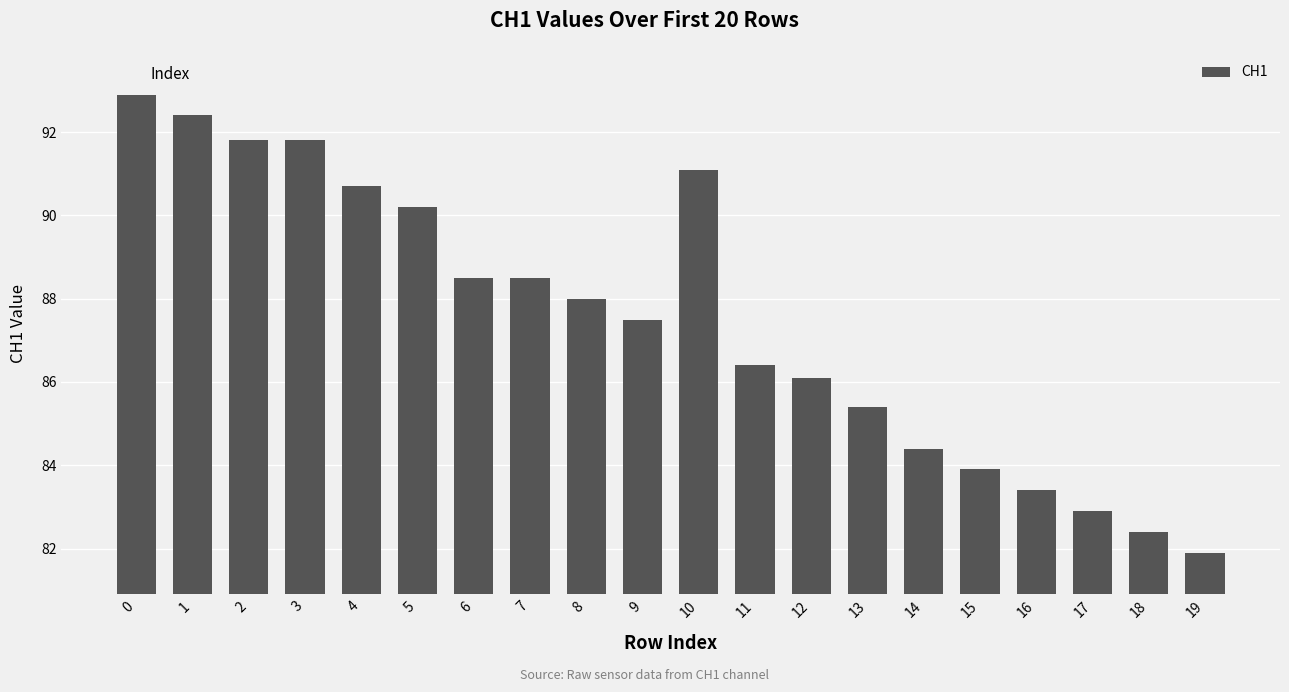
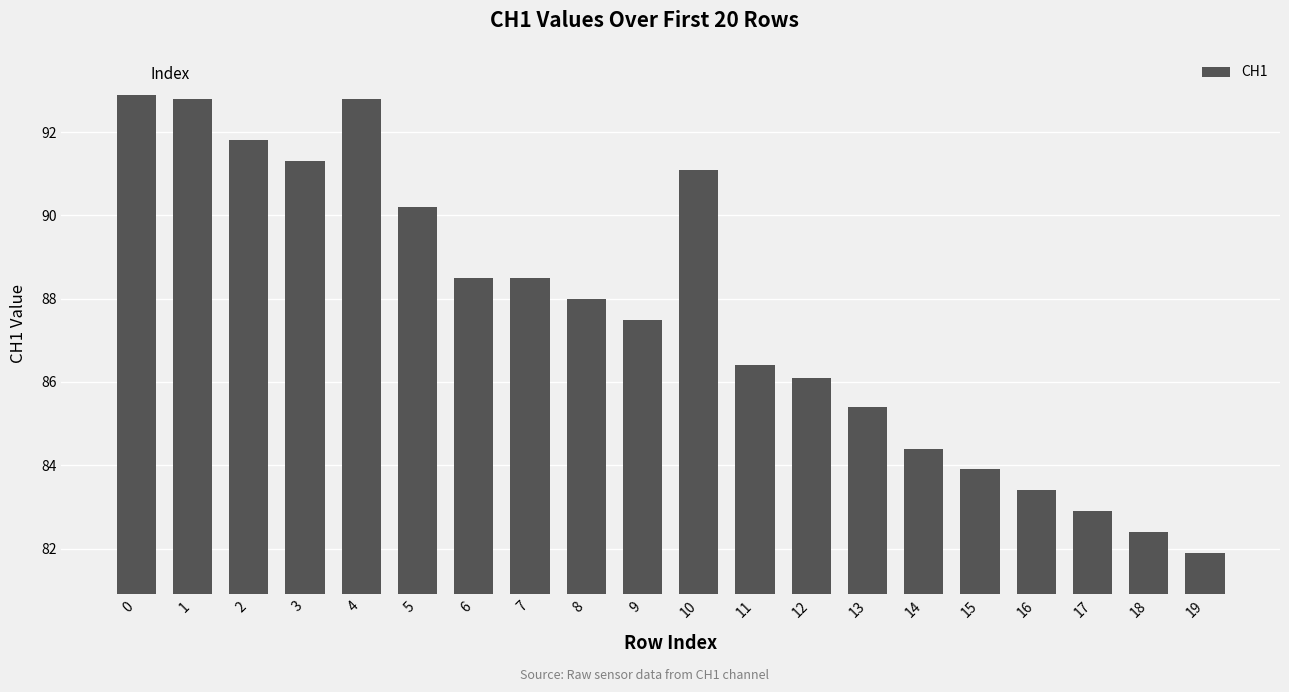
  {
    "0": 92.9,
-   "1": 92.4,
+   "1": 92.8,
    "2": 91.8,
-   "3": 91.8,
-   "4": 90.7,
+   "3": 91.3,
+   "4": 92.8,
    "5": 90.2,
    "6": 88.5,
    "7": 88.5,
    "8": 88.0,
    "9": 87.5,
    "10": 91.1,
    "11": 86.4,
    "12": 86.1,
    "13": 85.4,
    "14": 84.4,
    "15": 83.9,
    "16": 83.4,
    "17": 82.9,
    "18": 82.4,
    "19": 81.9
  }
